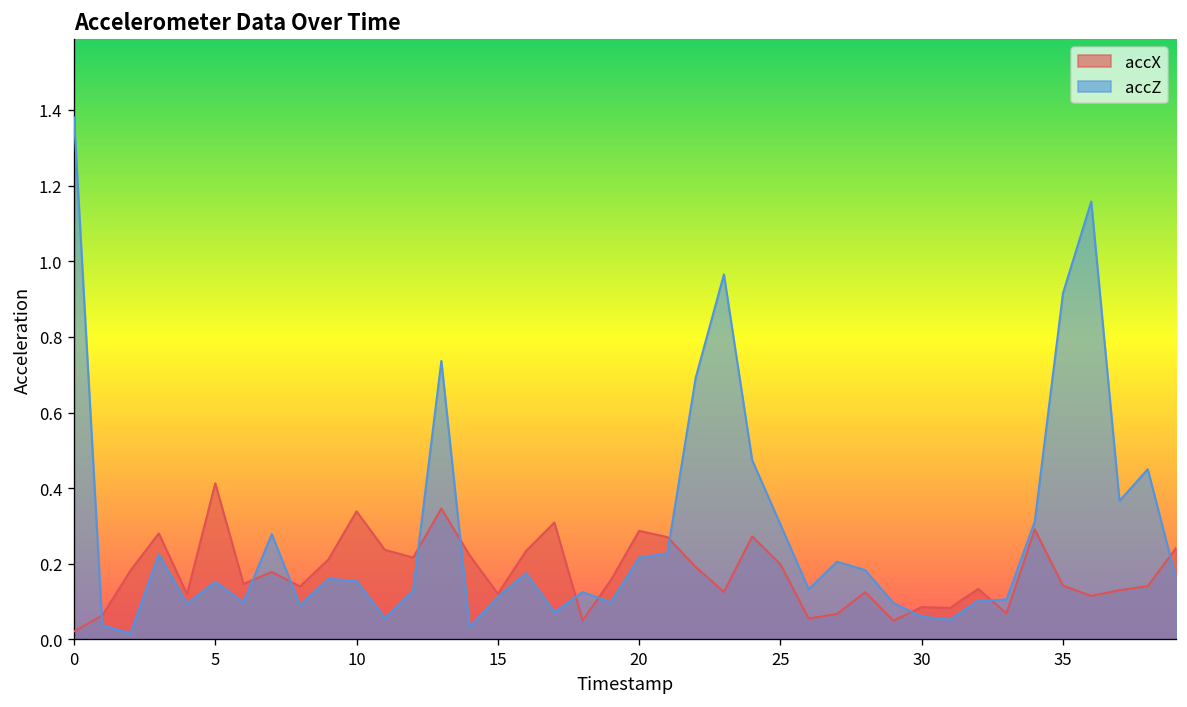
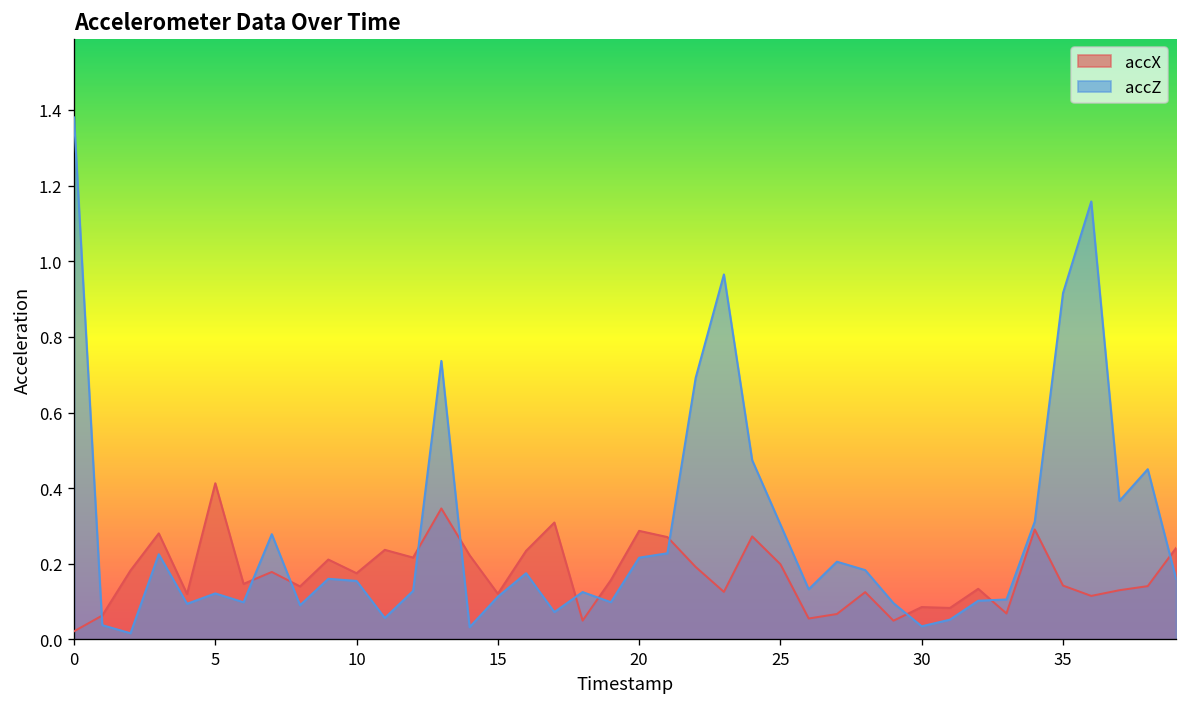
  {
    "accX": {
      "0": 0.02,
      "5": 0.41,
-     "10": 0.34,
+     "10": 0.18,
      "20": 0.29,
      "25": 0.20,
      "30": 0.09,
      "35": 0.14
    },
    "accZ": {
      "0": 1.38,
-     "5": 0.15,
+     "5": 0.12,
      "10": 0.15,
      "20": 0.22,
      "25": 0.30,
-     "30": 0.06,
+     "30": 0.03,
      "35": 0.92
    }
  }
